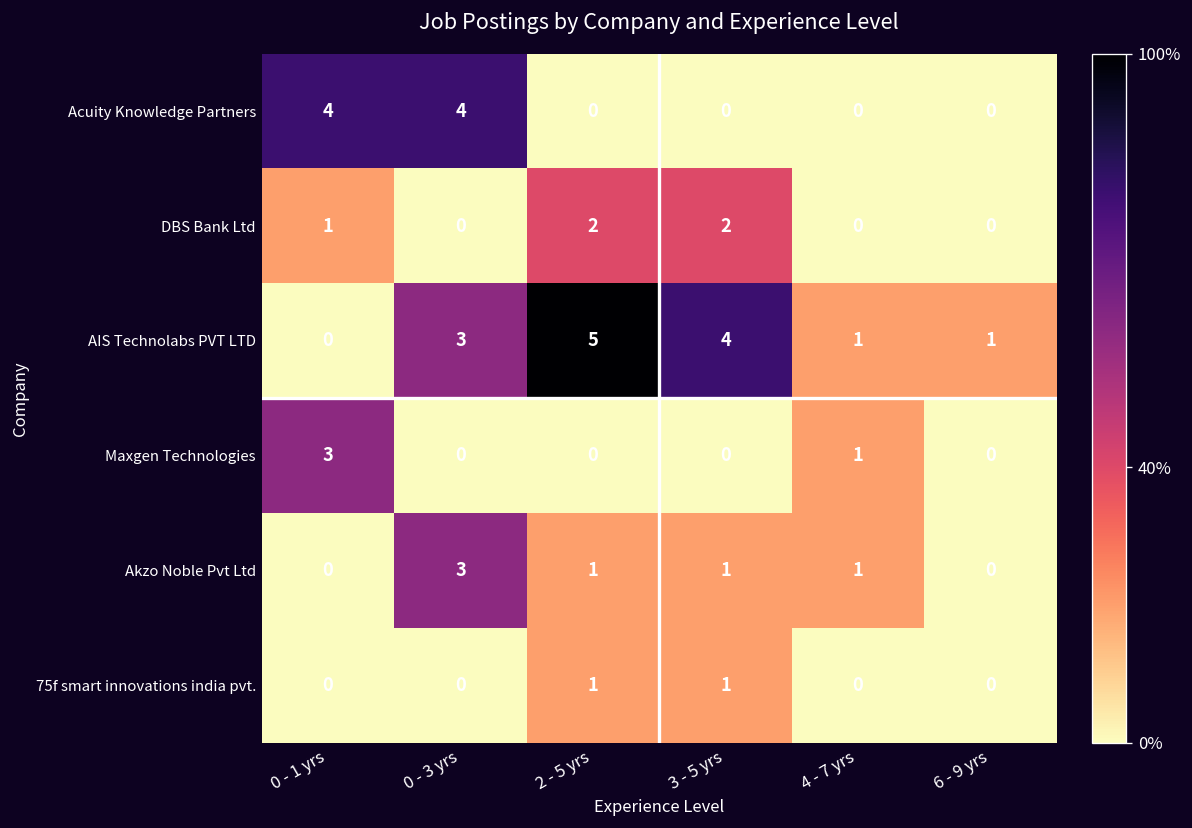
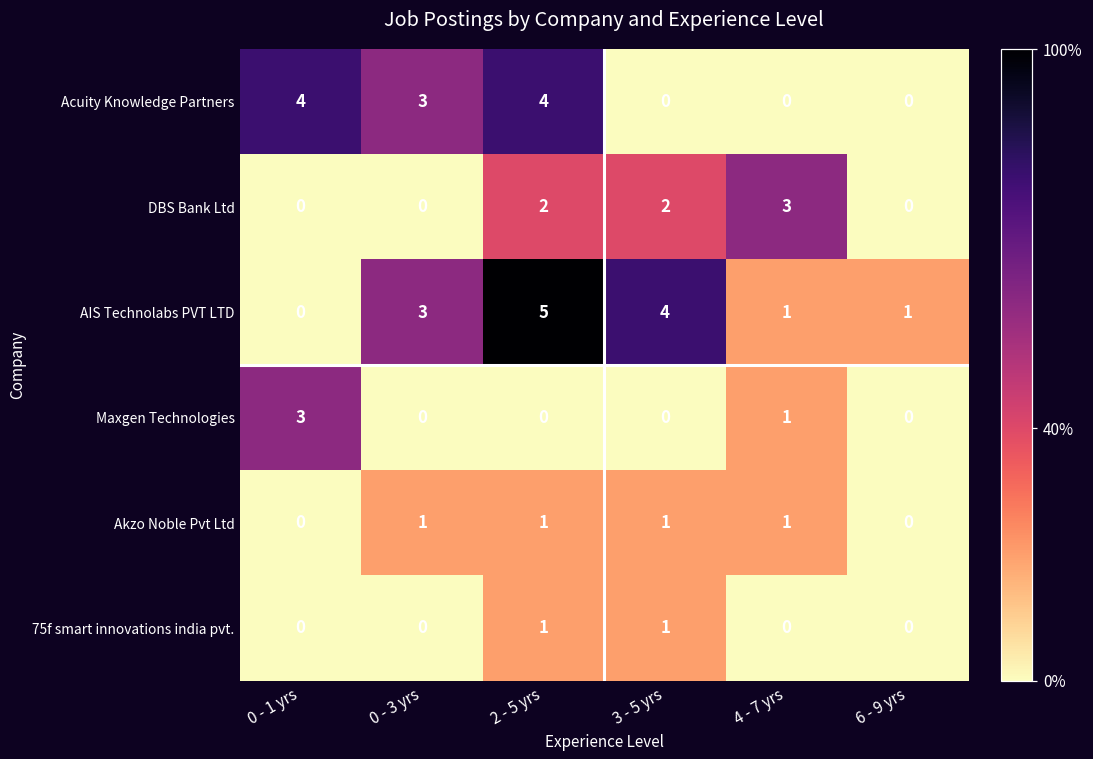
  {
    "Acuity Knowledge Partners": {
      "0 - 1 yrs": 4,
-     "0 - 3 yrs": 4,
-     "2 - 5 yrs": 0,
+     "0 - 3 yrs": 3,
+     "2 - 5 yrs": 4,
      "3 - 5 yrs": 0,
      "4 - 7 yrs": 0,
      "6 - 9 yrs": 0
    },
    "DBS Bank Ltd": {
-     "0 - 1 yrs": 1,
+     "0 - 1 yrs": 0,
      "0 - 3 yrs": 0,
      "2 - 5 yrs": 2,
      "3 - 5 yrs": 2,
-     "4 - 7 yrs": 0,
+     "4 - 7 yrs": 3,
      "6 - 9 yrs": 0
    },
    "AIS Technolabs PVT LTD": {
      "0 - 1 yrs": 0,
      "0 - 3 yrs": 3,
      "2 - 5 yrs": 5,
      "3 - 5 yrs": 4,
      "4 - 7 yrs": 1,
      "6 - 9 yrs": 1
    },
    "Maxgen Technologies": {
      "0 - 1 yrs": 3,
      "0 - 3 yrs": 0,
      "2 - 5 yrs": 0,
      "3 - 5 yrs": 0,
      "4 - 7 yrs": 1,
      "6 - 9 yrs": 0
    },
    "Akzo Noble Pvt Ltd": {
      "0 - 1 yrs": 0,
-     "0 - 3 yrs": 3,
+     "0 - 3 yrs": 1,
      "2 - 5 yrs": 1,
      "3 - 5 yrs": 1,
      "4 - 7 yrs": 1,
      "6 - 9 yrs": 0
    },
    "75f smart innovations india pvt.": {
      "0 - 1 yrs": 0,
      "0 - 3 yrs": 0,
      "2 - 5 yrs": 1,
      "3 - 5 yrs": 1,
      "4 - 7 yrs": 0,
      "6 - 9 yrs": 0
    }
  }
